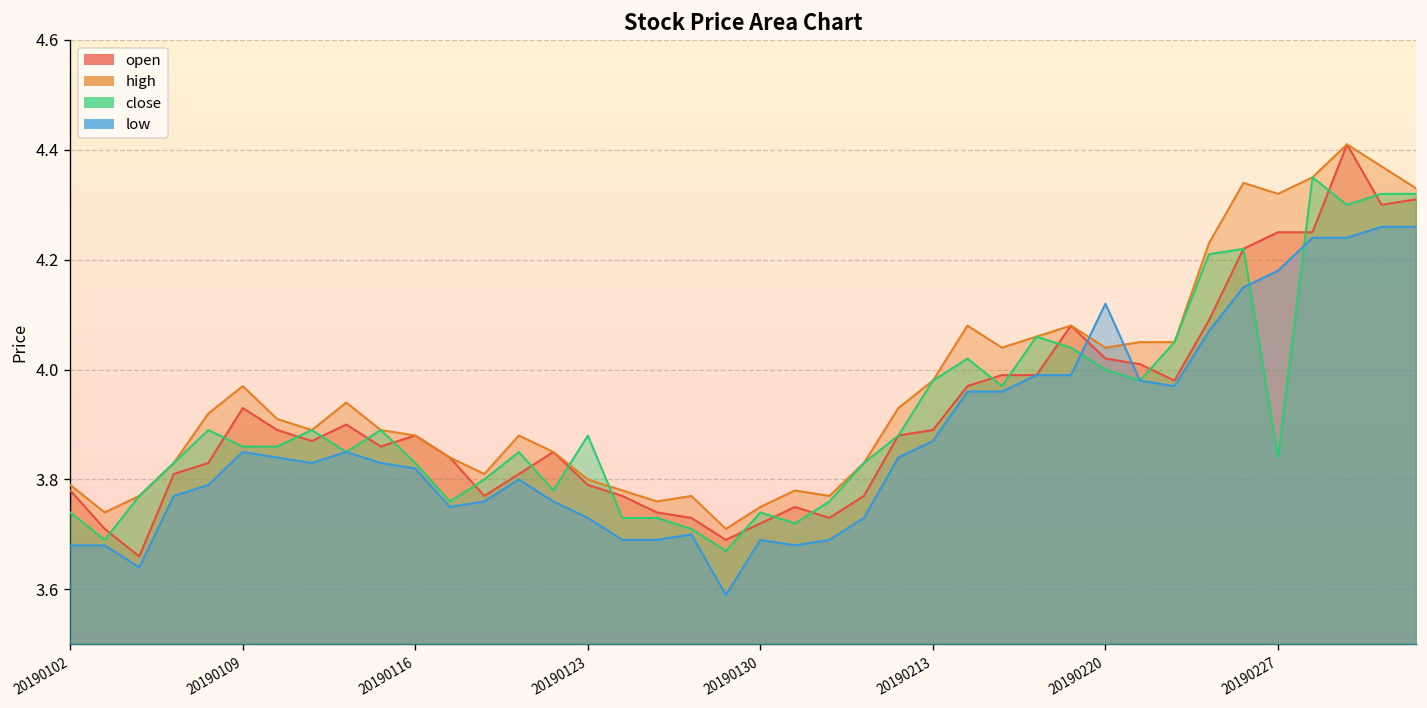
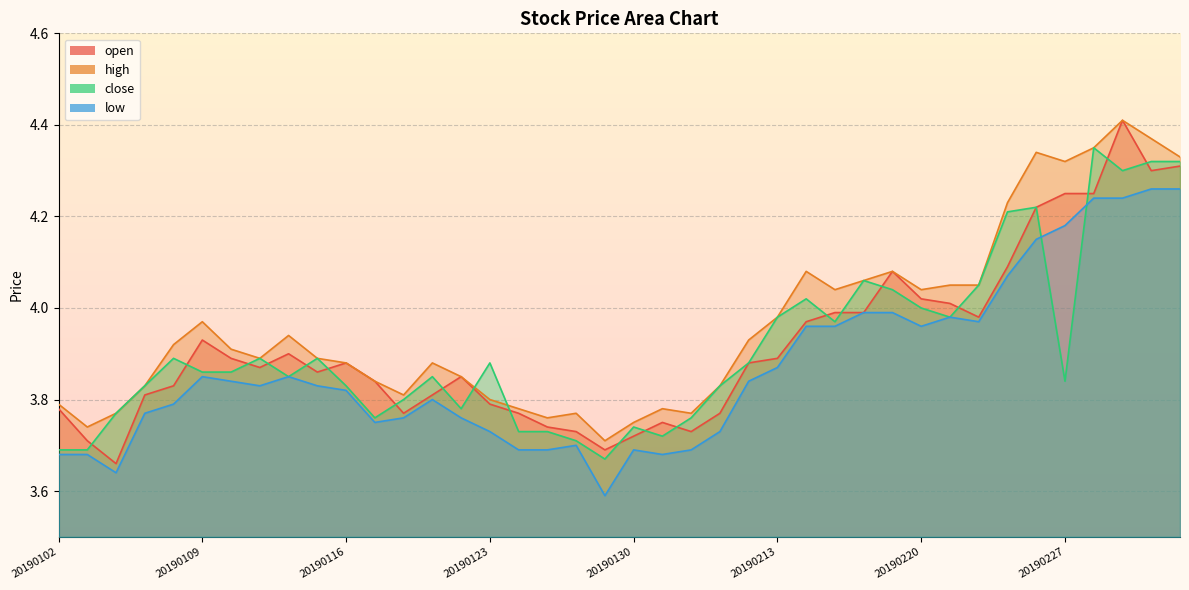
  {
    "close": {
-     "20190102": 3.74,
+     "20190102": 3.69,
      "20190109": 3.86,
      "20190116": 3.83,
      "20190123": 3.88,
      "20190130": 3.74,
      "20190220": 4.00,
      "20190227": 3.84
    },
    "low": {
      "20190102": 3.68,
      "20190109": 3.85,
      "20190116": 3.82,
      "20190123": 3.73,
      "20190130": 3.69,
      "20190213": 3.87,
-     "20190220": 4.12,
+     "20190220": 3.96,
      "20190227": 4.18
    }
  }
